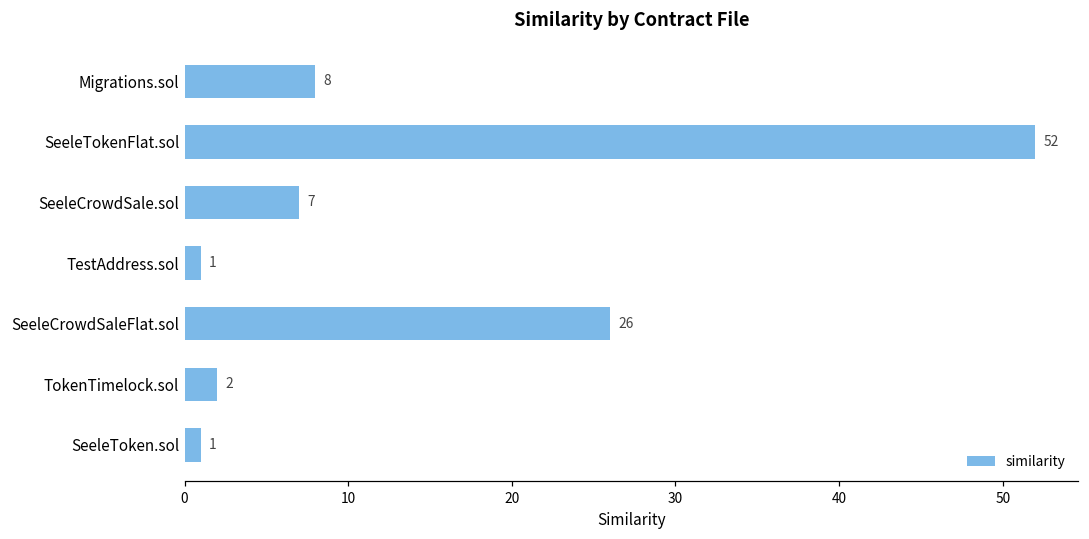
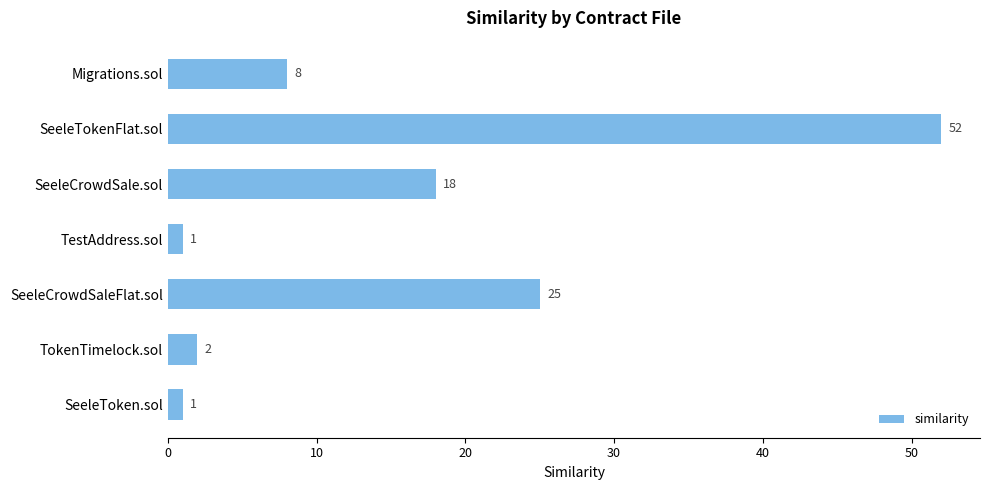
  {
    "Migrations.sol": 8,
    "SeeleTokenFlat.sol": 52,
-   "SeeleCrowdSale.sol": 7,
+   "SeeleCrowdSale.sol": 18,
    "TestAddress.sol": 1,
-   "SeeleCrowdSaleFlat.sol": 26,
+   "SeeleCrowdSaleFlat.sol": 25,
    "TokenTimelock.sol": 2,
    "SeeleToken.sol": 1
  }
